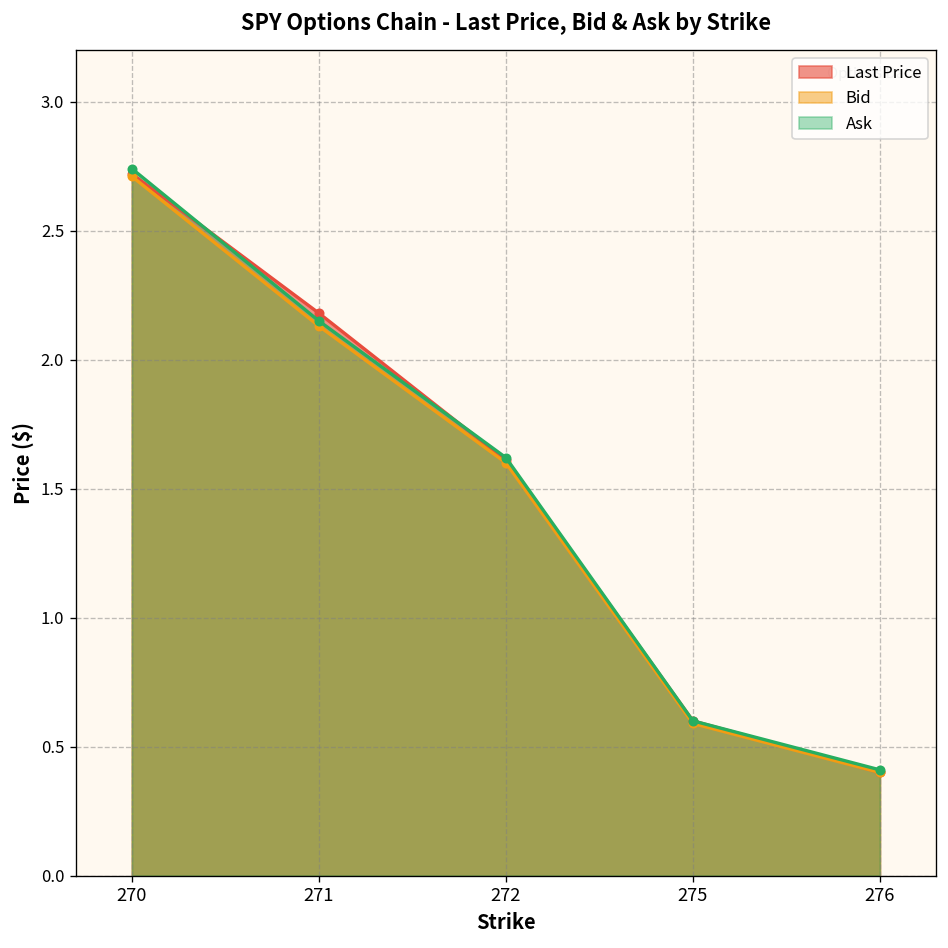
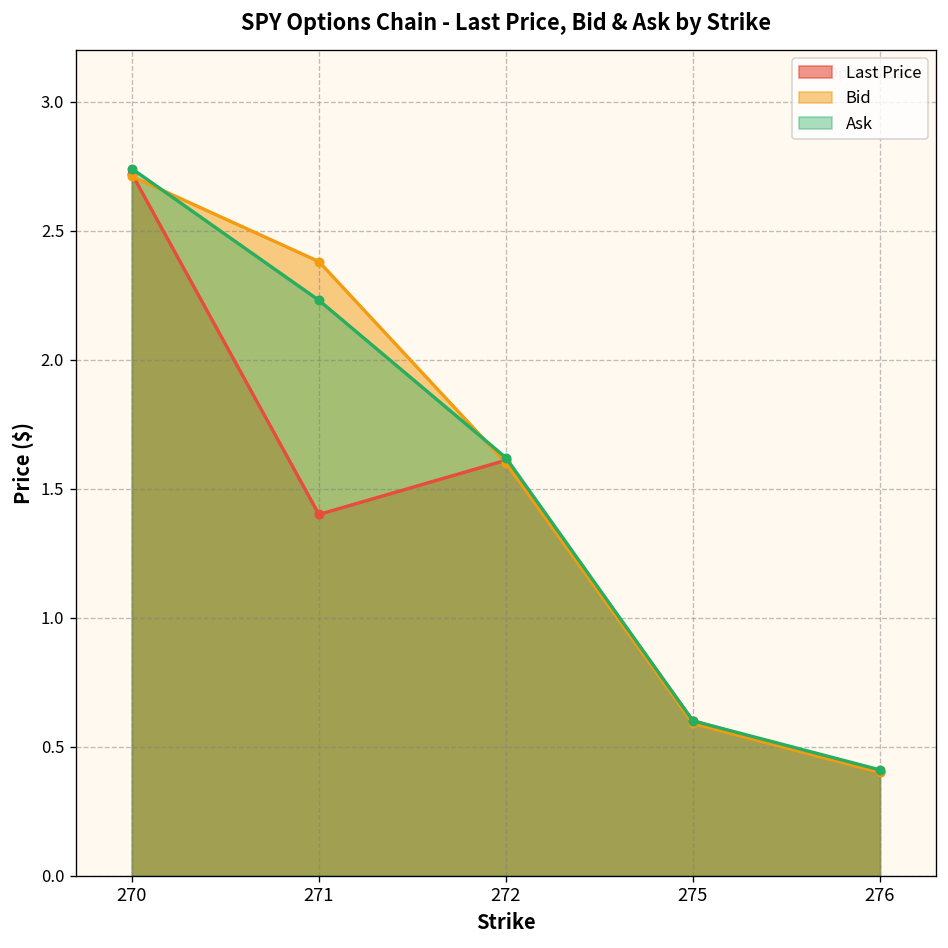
  {
    "Last Price": {
-     "271": 2.18
+     "271": 1.40
    },
    "Bid": {
-     "271": 2.13
+     "271": 2.38
    },
    "Ask": {
      "270": 2.74,
-     "271": 2.15
+     "271": 2.23
    }
  }
